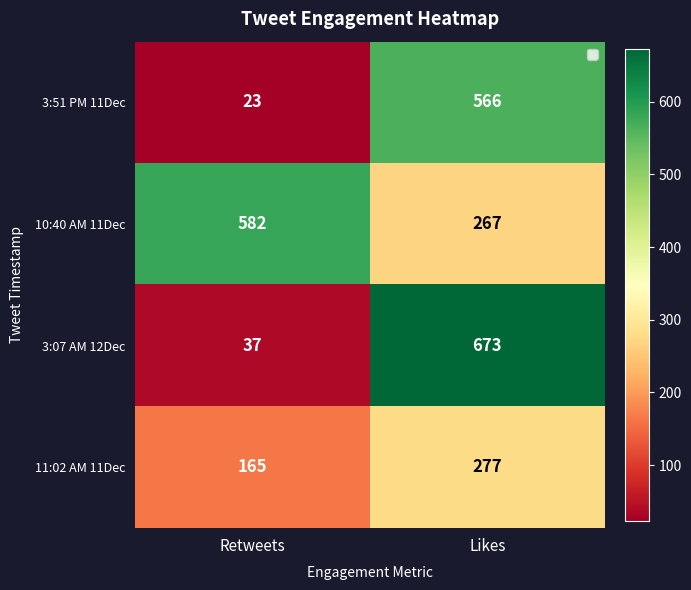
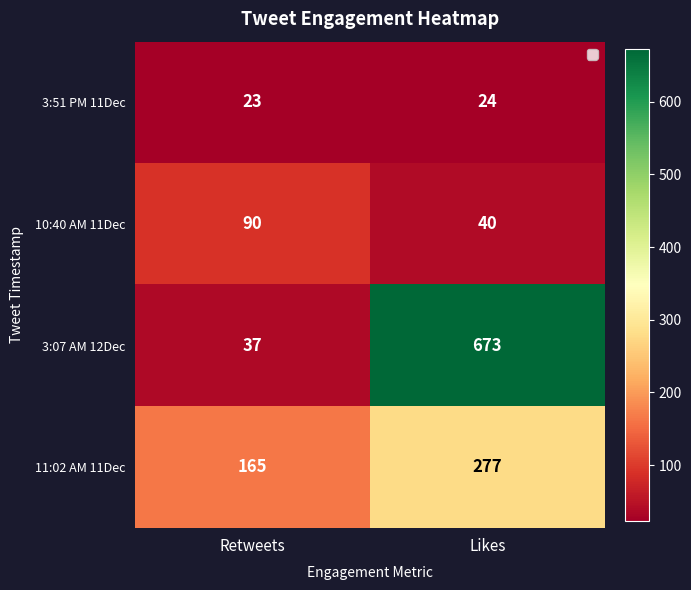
  {
    "3:51 PM 11Dec": {
      "Retweets": 23,
-     "Likes": 566
+     "Likes": 24
    },
    "10:40 AM 11Dec": {
-     "Retweets": 582,
-     "Likes": 267
+     "Retweets": 90,
+     "Likes": 40
    },
    "3:07 AM 12Dec": {
      "Retweets": 37,
      "Likes": 673
    },
    "11:02 AM 11Dec": {
      "Retweets": 165,
      "Likes": 277
    }
  }
